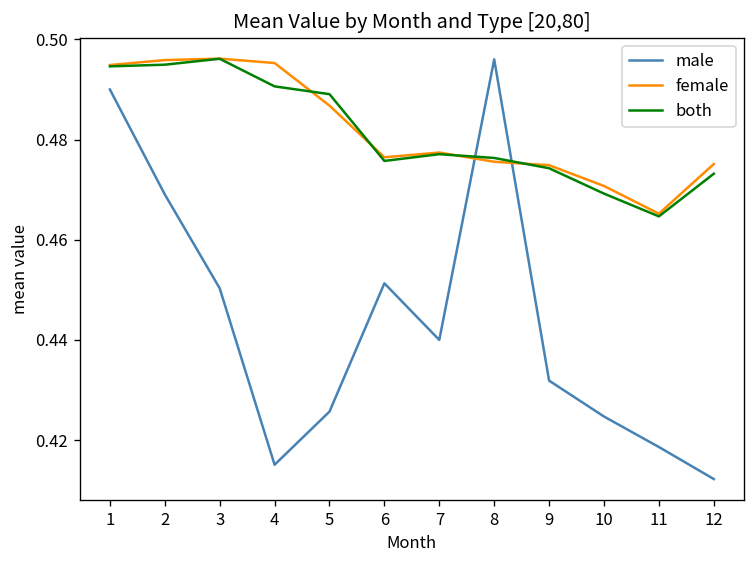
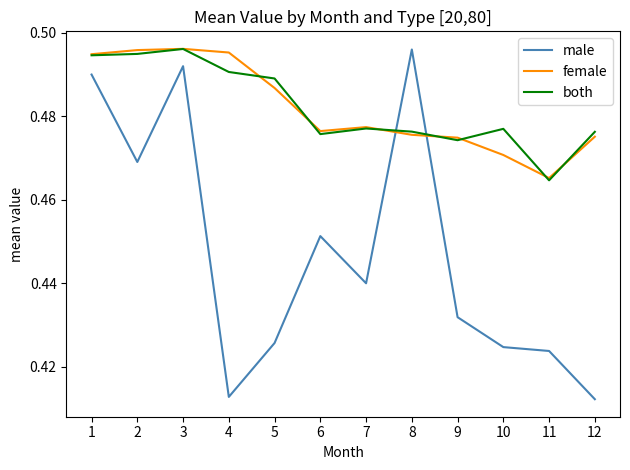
  {
    "male": {
      "1": 0.490,
      "2": 0.469,
-     "3": 0.450,
-     "4": 0.415,
+     "3": 0.492,
+     "4": 0.413,
      "5": 0.426,
      "6": 0.451,
      "7": 0.440,
      "8": 0.496,
      "9": 0.432,
      "10": 0.425,
-     "11": 0.419,
+     "11": 0.424,
      "12": 0.412
    },
    "female": {
      "2": 0.496,
      "4": 0.495,
      "5": 0.487,
      "6": 0.476,
      "8": 0.476,
      "10": 0.471,
      "12": 0.475
    },
    "both": {
      "2": 0.495,
      "4": 0.491,
      "5": 0.489,
      "6": 0.476,
      "8": 0.476,
-     "10": 0.469,
-     "12": 0.473
+     "10": 0.477,
+     "12": 0.476
    }
  }
